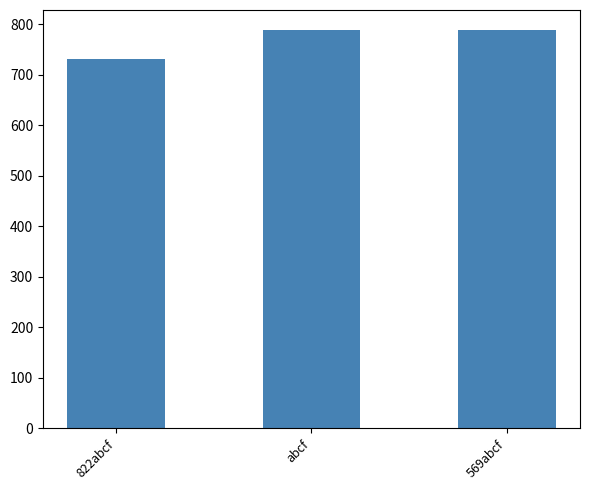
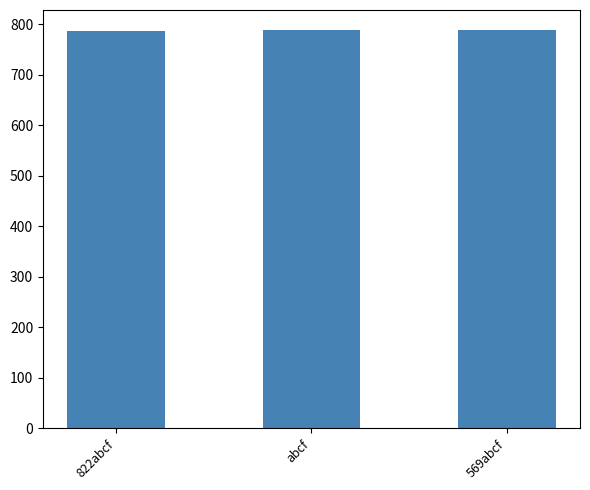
  {
-   "822abcf": 730,
+   "822abcf": 790,
    "abcf": 790,
    "569abcf": 790
  }
